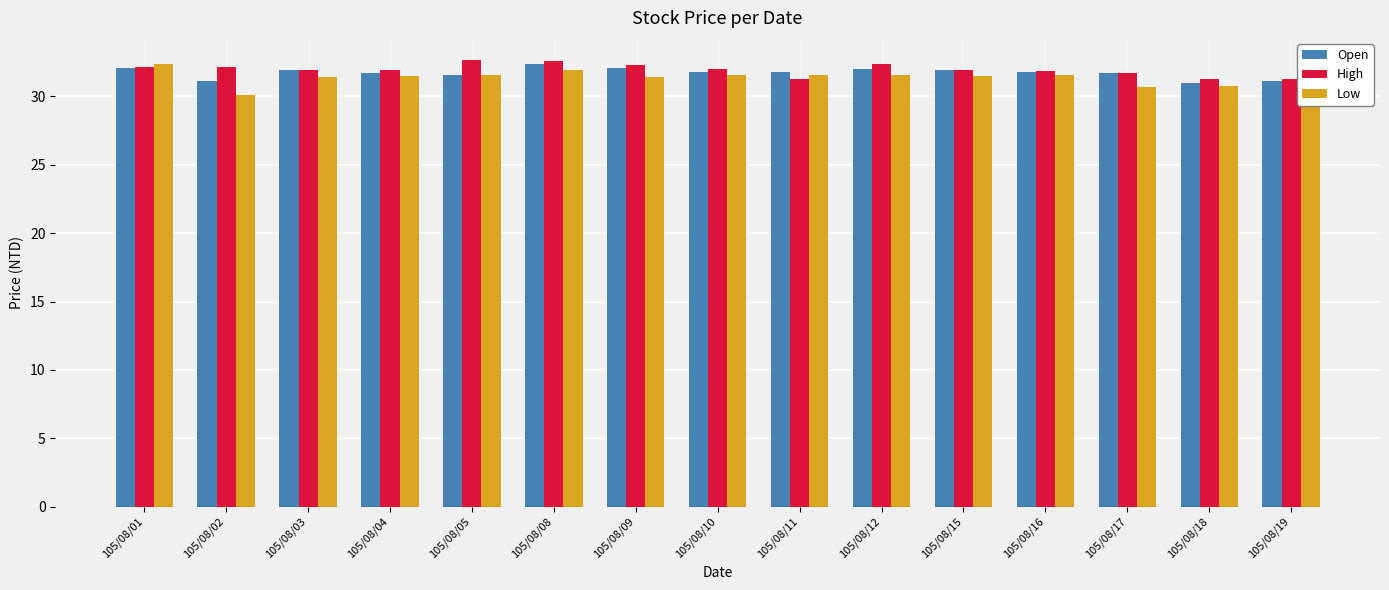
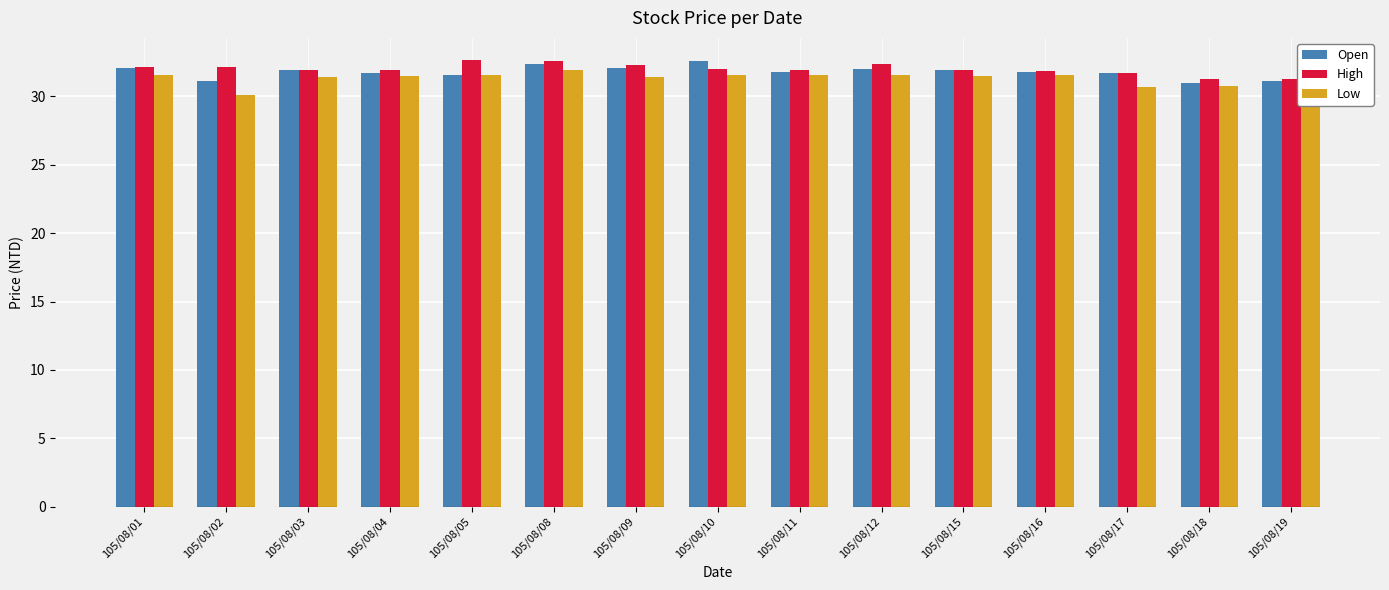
  {
    "Open": {
      "105/08/01": 32.1,
      "105/08/02": 31.1,
      "105/08/03": 31.9,
      "105/08/04": 31.8,
      "105/08/05": 31.6,
      "105/08/08": 32.4,
      "105/08/09": 32.1,
-     "105/08/10": 31.8,
+     "105/08/10": 32.6,
      "105/08/11": 31.8,
      "105/08/12": 32.0,
      "105/08/15": 32.0,
      "105/08/16": 31.8,
      "105/08/17": 31.7,
      "105/08/18": 31.0,
      "105/08/19": 31.2
    },
    "High": {
      "105/08/01": 32.2,
      "105/08/02": 32.2,
      "105/08/03": 31.9,
      "105/08/04": 31.9,
      "105/08/05": 32.7,
      "105/08/08": 32.6,
      "105/08/09": 32.3,
      "105/08/10": 32.0,
-     "105/08/11": 31.3,
+     "105/08/11": 32.0,
      "105/08/12": 32.4,
      "105/08/15": 32.0,
      "105/08/16": 31.9,
      "105/08/17": 31.8,
      "105/08/18": 31.3,
      "105/08/19": 31.3
    },
    "Low": {
-     "105/08/01": 32.4,
+     "105/08/01": 31.6,
      "105/08/02": 30.1,
      "105/08/03": 31.4,
      "105/08/04": 31.5,
      "105/08/05": 31.6,
      "105/08/08": 32.0,
      "105/08/09": 31.5,
      "105/08/10": 31.6,
      "105/08/11": 31.6,
      "105/08/12": 31.6,
      "105/08/15": 31.5,
      "105/08/16": 31.6,
      "105/08/17": 30.7,
      "105/08/18": 30.8
    }
  }
